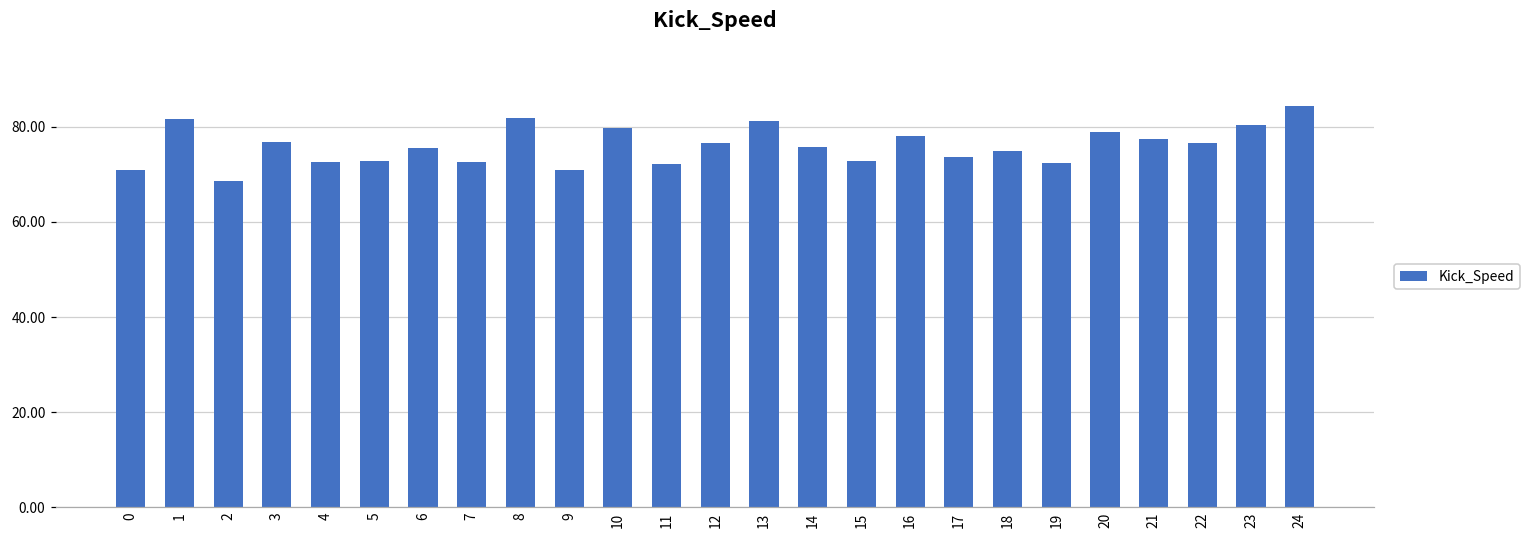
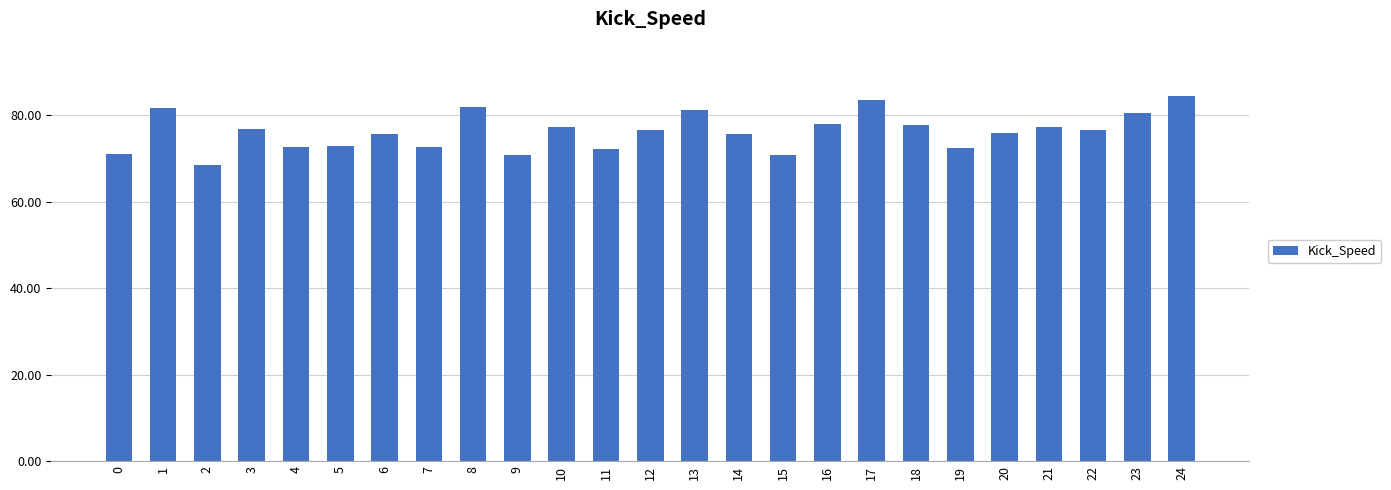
  {
    "0": 71,
    "1": 82,
    "2": 69,
    "3": 77,
    "4": 73,
    "5": 73,
    "6": 76,
    "7": 73,
    "8": 82,
    "9": 71,
-   "10": 80,
+   "10": 77,
    "11": 72,
    "12": 77,
    "13": 81,
    "14": 76,
-   "15": 73,
+   "15": 71,
    "16": 78,
-   "17": 74,
-   "18": 75,
+   "17": 84,
+   "18": 78,
    "19": 72,
-   "20": 79,
+   "20": 76,
    "21": 77,
    "22": 77,
    "23": 81,
    "24": 84
  }
